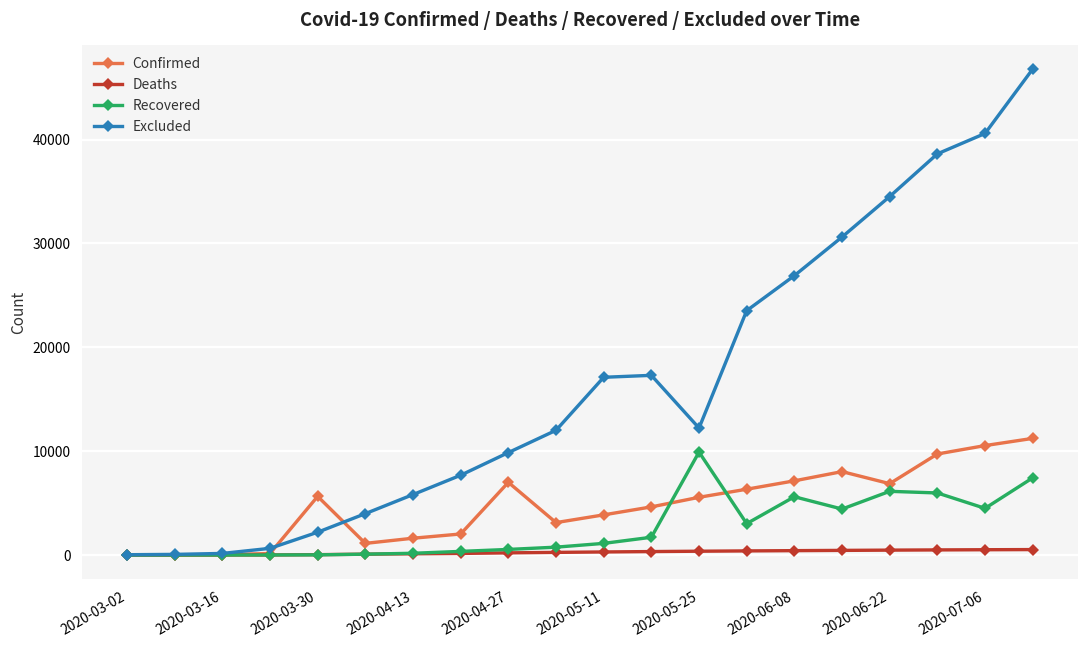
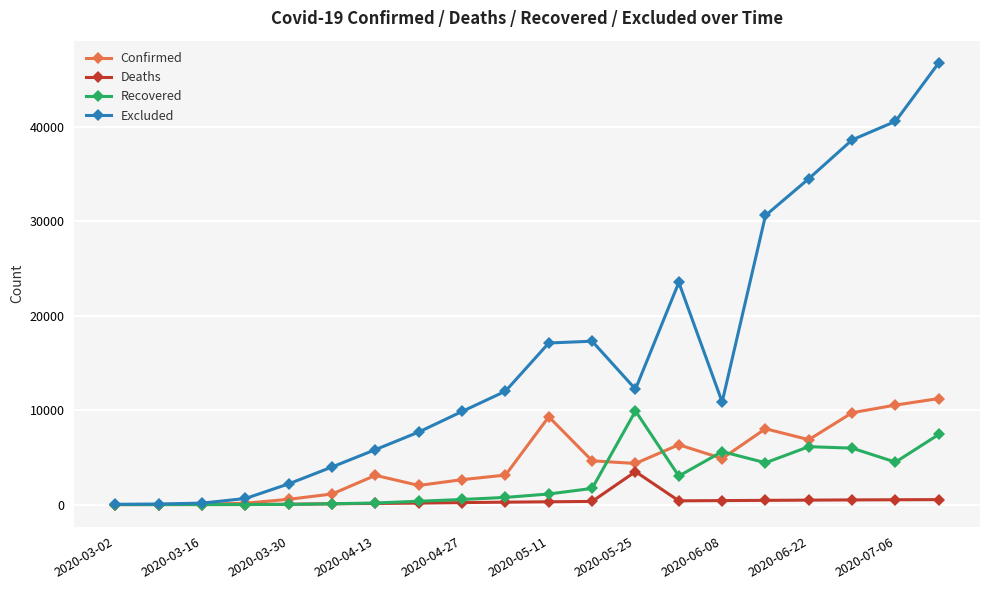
  {
    "Confirmed": {
-     "2020-03-30": 6000,
-     "2020-04-13": 2000,
-     "2020-04-27": 7000,
-     "2020-05-11": 4000,
-     "2020-05-25": 6000,
-     "2020-06-08": 7000,
+     "2020-03-30": 1000,
+     "2020-04-13": 3000,
+     "2020-04-27": 3000,
+     "2020-05-11": 9000,
+     "2020-05-25": 4000,
+     "2020-06-08": 5000,
      "2020-06-22": 7000,
      "2020-07-06": 11000
    },
    "Deaths": {
      "2020-04-27": 0,
      "2020-05-11": 0,
-     "2020-05-25": 0,
+     "2020-05-25": 3000,
      "2020-06-08": 0,
      "2020-06-22": 0,
      "2020-07-06": 1000
    },
    "Recovered": {
      "2020-04-27": 1000,
      "2020-05-11": 1000,
      "2020-05-25": 10000,
      "2020-06-08": 6000,
      "2020-06-22": 6000,
      "2020-07-06": 4000
    },
    "Excluded": {
      "2020-03-30": 2000,
      "2020-04-13": 6000,
      "2020-04-27": 10000,
      "2020-05-11": 17000,
      "2020-05-25": 12000,
-     "2020-06-08": 27000,
+     "2020-06-08": 11000,
      "2020-06-22": 35000,
      "2020-07-06": 41000
    }
  }
